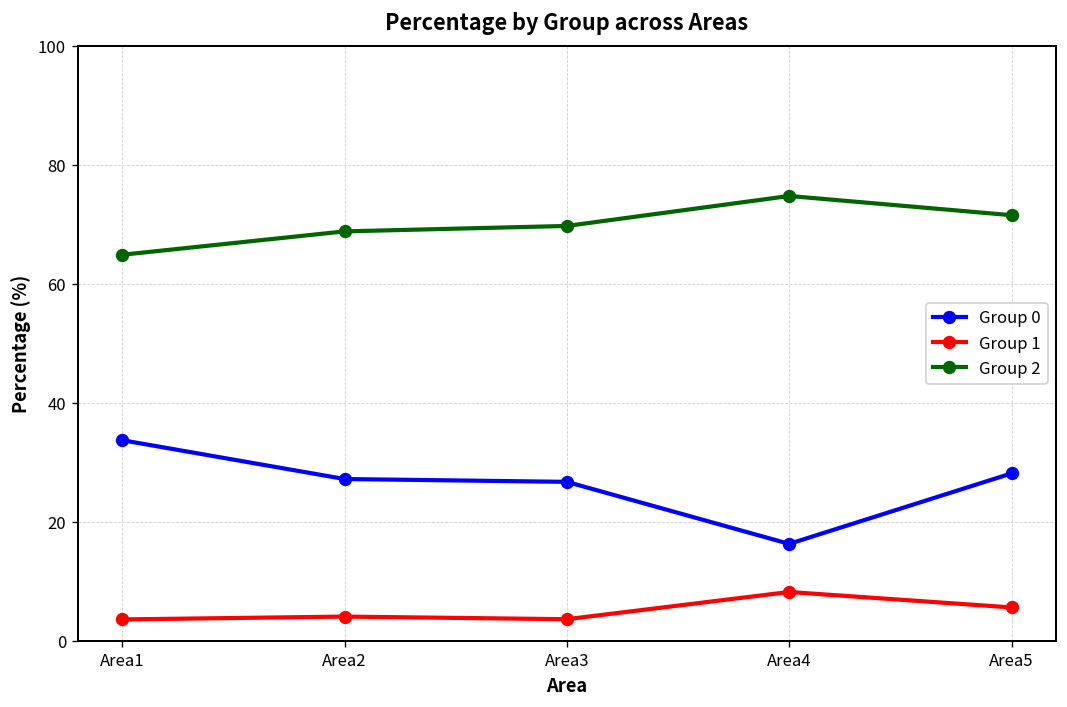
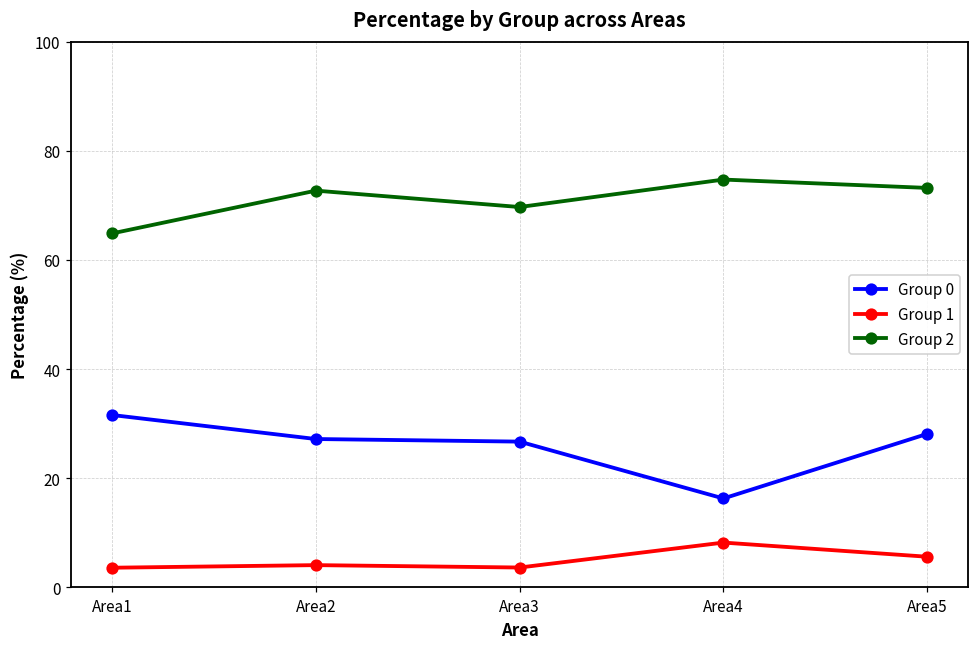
  {
    "Group 0": {
-     "Area1": 34,
+     "Area1": 32,
      "Area2": 27,
      "Area3": 27,
      "Area4": 16,
      "Area5": 28
    },
    "Group 1": {
      "Area1": 4,
      "Area2": 4,
      "Area3": 4,
      "Area4": 8,
      "Area5": 6
    },
    "Group 2": {
      "Area1": 65,
-     "Area2": 69,
+     "Area2": 73,
      "Area3": 70,
      "Area4": 75,
-     "Area5": 72
+     "Area5": 73
    }
  }
